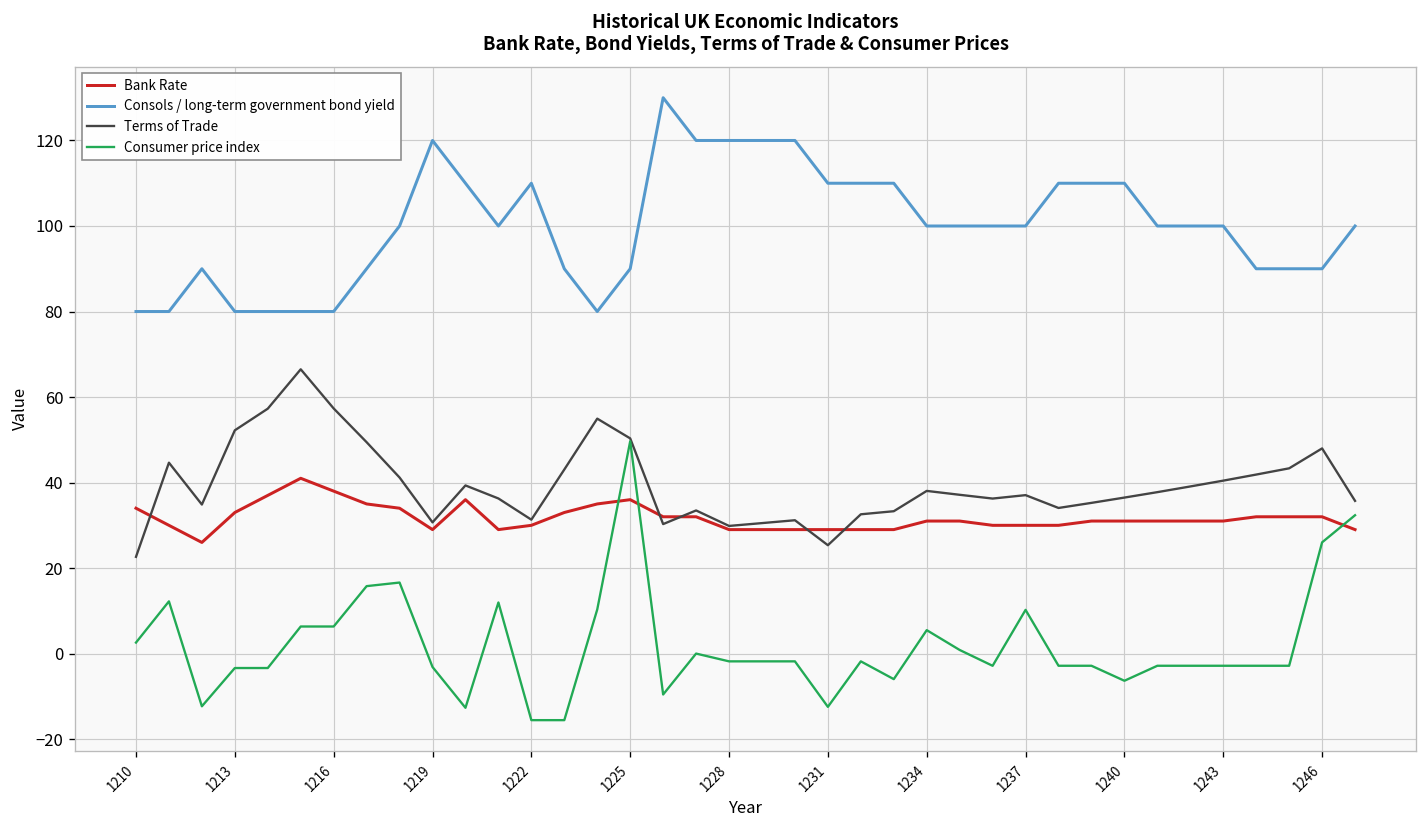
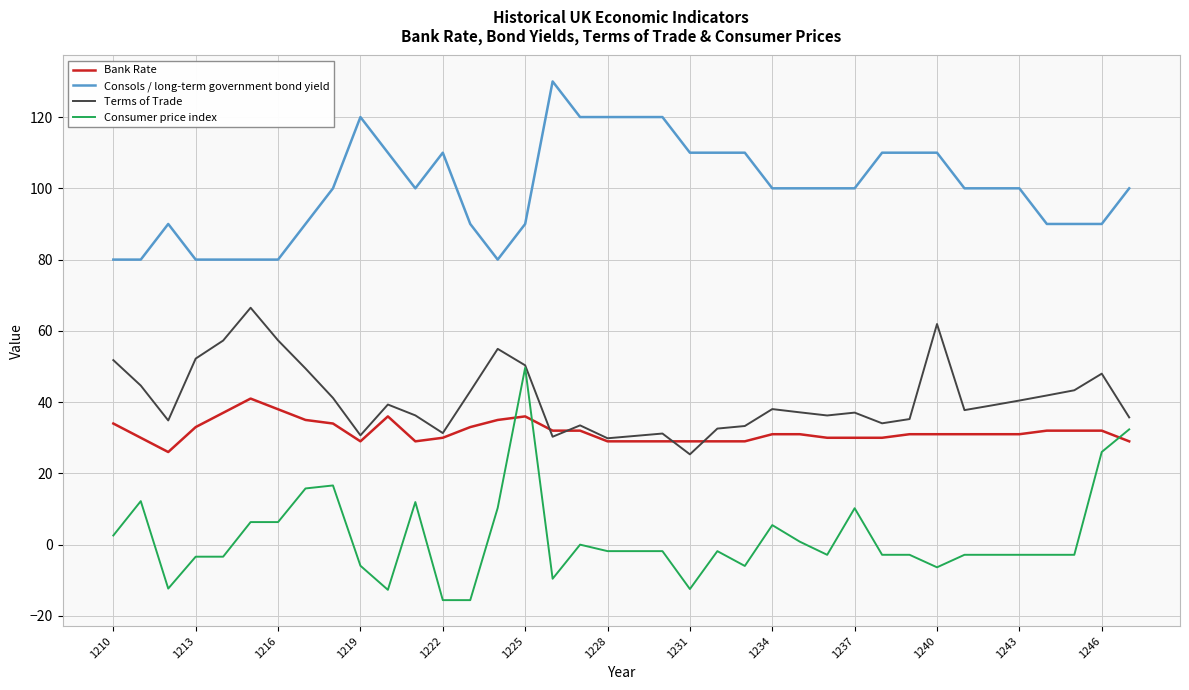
  {
    "Bank Rate": {
      "1210": 34,
      "1213": 33,
      "1216": 38,
      "1219": 29,
      "1222": 30,
      "1225": 36,
      "1228": 29,
      "1231": 29,
      "1234": 31,
      "1237": 30,
      "1240": 31,
      "1243": 31,
      "1246": 32
    },
    "Consols / long-term government bond yield": {
      "1210": 80,
      "1213": 80,
      "1216": 80,
      "1219": 120,
      "1222": 110,
      "1225": 90,
      "1228": 120,
      "1231": 110,
      "1234": 100,
      "1237": 100,
      "1240": 110,
      "1243": 100,
      "1246": 90
    },
    "Terms of Trade": {
-     "1210": 23,
+     "1210": 52,
      "1213": 52,
      "1216": 57,
      "1219": 31,
      "1222": 31,
      "1228": 30,
      "1231": 25,
      "1234": 38,
      "1237": 37,
-     "1240": 36,
+     "1240": 62,
      "1243": 40,
      "1246": 48
    },
    "Consumer price index": {
      "1210": 3,
      "1213": -3,
      "1216": 6,
-     "1219": -3,
+     "1219": -6,
      "1222": -16,
      "1228": -2,
      "1231": -12,
      "1234": 5,
      "1237": 10,
      "1240": -6,
      "1243": -3,
      "1246": 26
    }
  }
